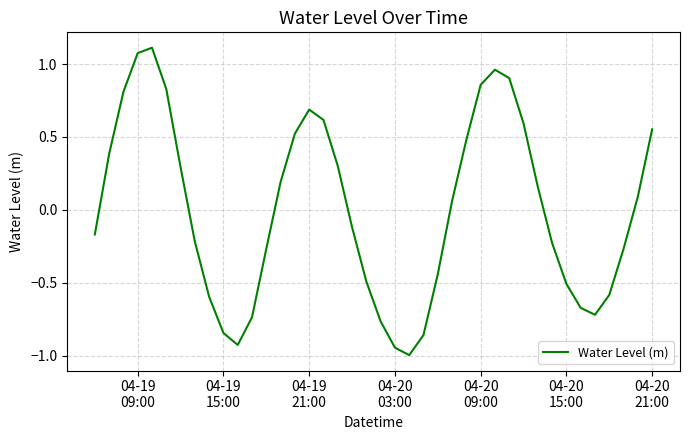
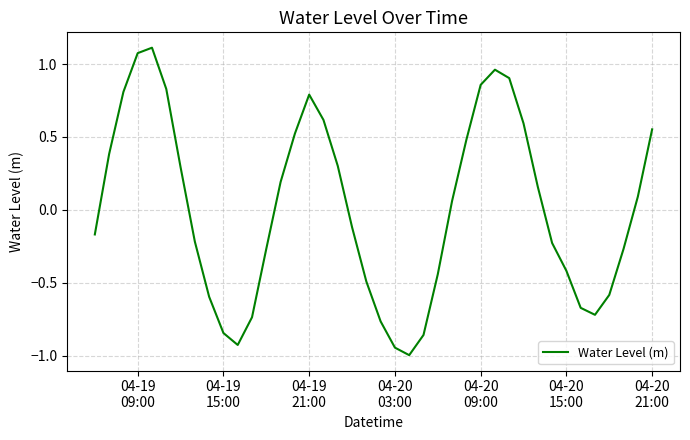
  {
    "04-19 09:00": 1.07,
    "04-19 15:00": -0.85,
-   "04-19 21:00": 0.69,
+   "04-19 21:00": 0.79,
    "04-20 03:00": -0.95,
    "04-20 09:00": 0.86,
-   "04-20 15:00": -0.51,
+   "04-20 15:00": -0.42,
    "04-20 21:00": 0.55
  }
